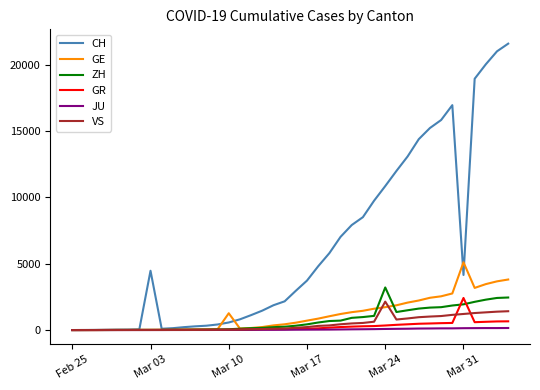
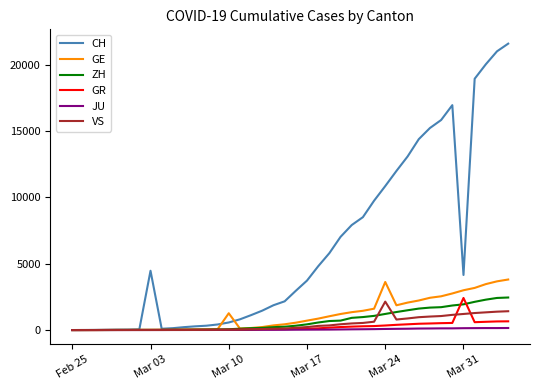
  {
    "CH": {
      "Mar 03": 4500,
      "Mar 10": 600,
      "Mar 17": 3700,
      "Mar 24": 10800,
      "Mar 31": 4100
    },
    "GE": {
      "Mar 10": 1300,
      "Mar 17": 700,
-     "Mar 24": 1700,
-     "Mar 31": 5100
+     "Mar 24": 3600,
+     "Mar 31": 3000
    },
    "ZH": {
      "Mar 17": 400,
-     "Mar 24": 3200,
+     "Mar 24": 1200,
      "Mar 31": 1900
    },
    "GR": {
      "Mar 24": 300,
      "Mar 31": 2400
    },
    "JU": {
      "Mar 24": 100,
      "Mar 31": 100
    },
    "VS": {
      "Mar 24": 2100,
      "Mar 31": 1200
    }
  }
